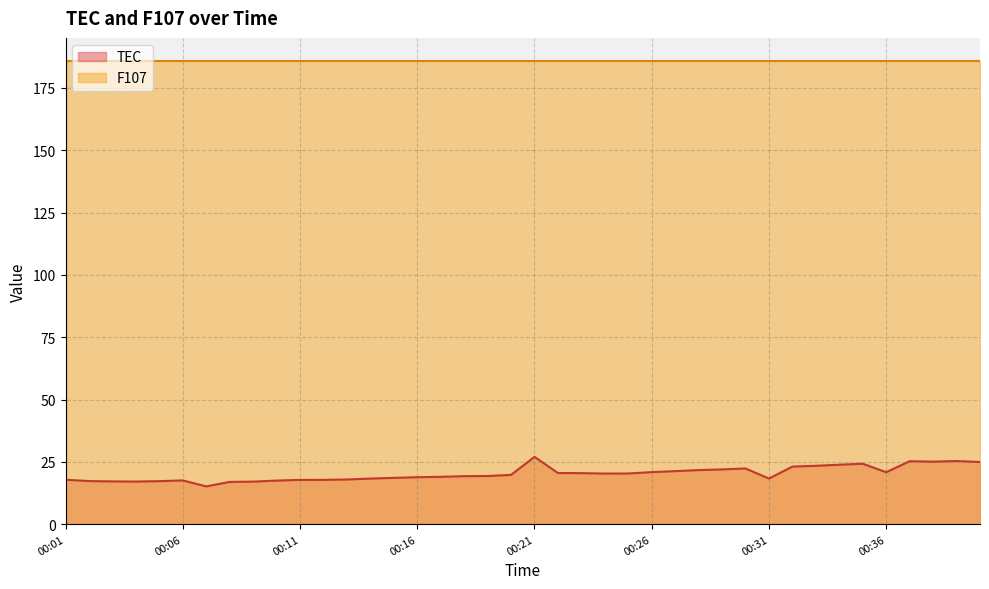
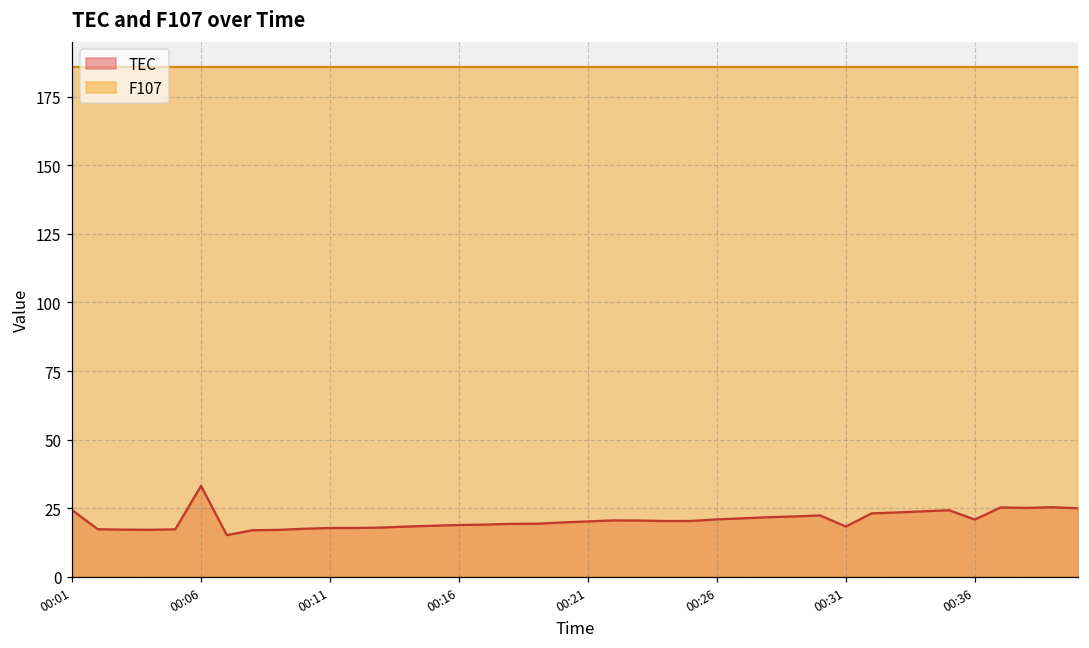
  {
    "TEC": {
-     "00:01": 18,
-     "00:06": 18,
+     "00:01": 24,
+     "00:06": 33,
      "00:11": 18,
      "00:16": 19,
-     "00:21": 27,
+     "00:21": 20,
      "00:26": 21,
      "00:31": 18,
      "00:36": 21
    },
    "F107": {
      "00:01": 186,
      "00:06": 186,
      "00:11": 186,
      "00:16": 186,
      "00:21": 186,
      "00:26": 186,
      "00:31": 186,
      "00:36": 186
    }
  }
